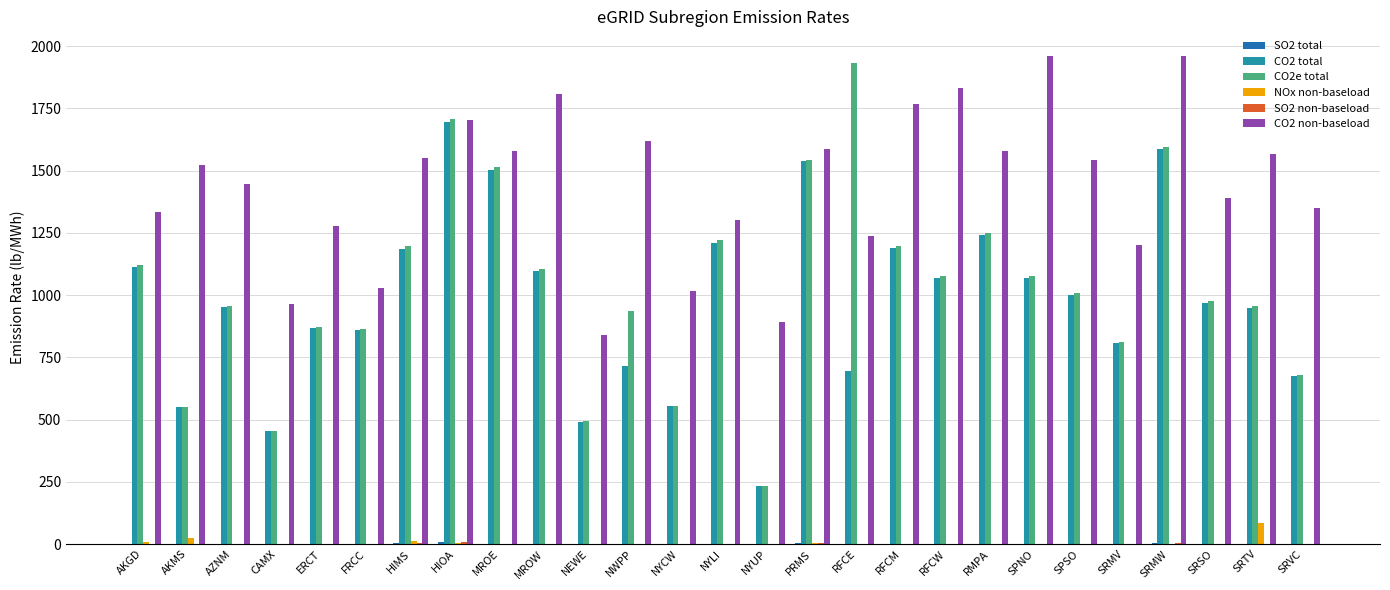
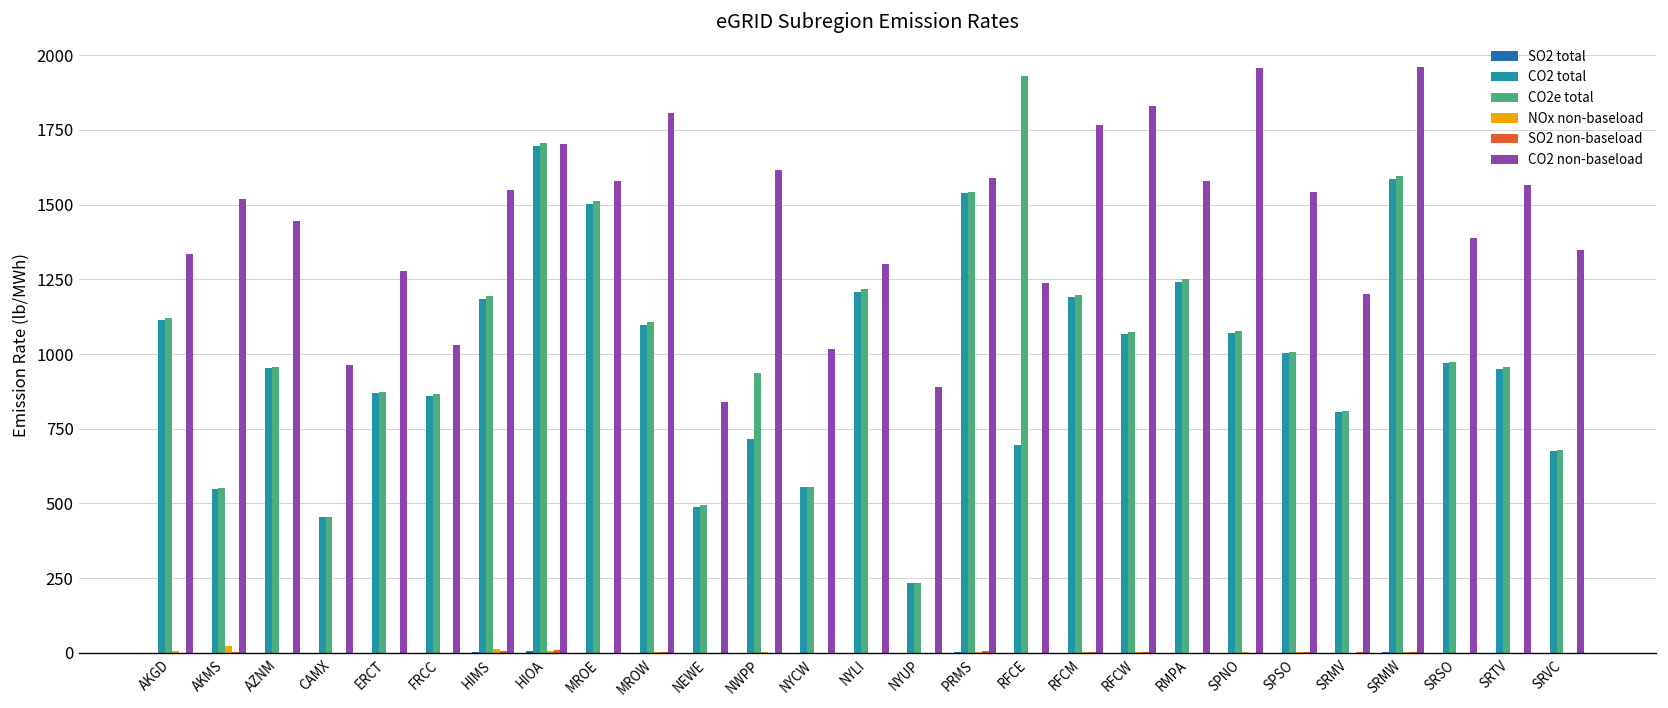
  {
    "CO2e total": {
      "AKGD": 1120,
      "AKMS": 550,
      "AZNM": 960,
      "CAMX": 460,
      "ERCT": 870,
      "FRCC": 860,
      "HIMS": 1200,
      "HIOA": 1710,
      "MROE": 1510,
      "MROW": 1110,
      "NEWE": 490,
      "NWPP": 940,
      "NYCW": 560,
      "NYLI": 1220,
      "NYUP": 230,
      "PRMS": 1540,
      "RFCE": 1930,
      "RFCM": 1200,
      "RFCW": 1070,
      "RMPA": 1250,
      "SPNO": 1080,
      "SPSO": 1010,
      "SRMV": 810,
      "SRMW": 1600,
      "SRSO": 970,
      "SRTV": 960,
      "SRVC": 680
    },
    "NOx non-baseload": {
      "AKMS": 20,
      "HIMS": 10,
-     "SRTV": 80
+     "SRTV": 0
    },
    "CO2 non-baseload": {
      "AKGD": 1330,
      "AKMS": 1520,
      "AZNM": 1450,
      "CAMX": 960,
      "ERCT": 1280,
      "FRCC": 1030,
      "HIMS": 1550,
      "HIOA": 1700,
      "MROE": 1580,
      "MROW": 1810,
      "NEWE": 840,
      "NWPP": 1620,
      "NYCW": 1020,
      "NYLI": 1300,
      "NYUP": 890,
      "PRMS": 1590,
      "RFCE": 1240,
      "RFCM": 1770,
      "RFCW": 1830,
      "RMPA": 1580,
      "SPNO": 1960,
      "SPSO": 1540,
      "SRMV": 1200,
      "SRMW": 1960,
      "SRSO": 1390,
      "SRTV": 1570,
      "SRVC": 1350
    }
  }
